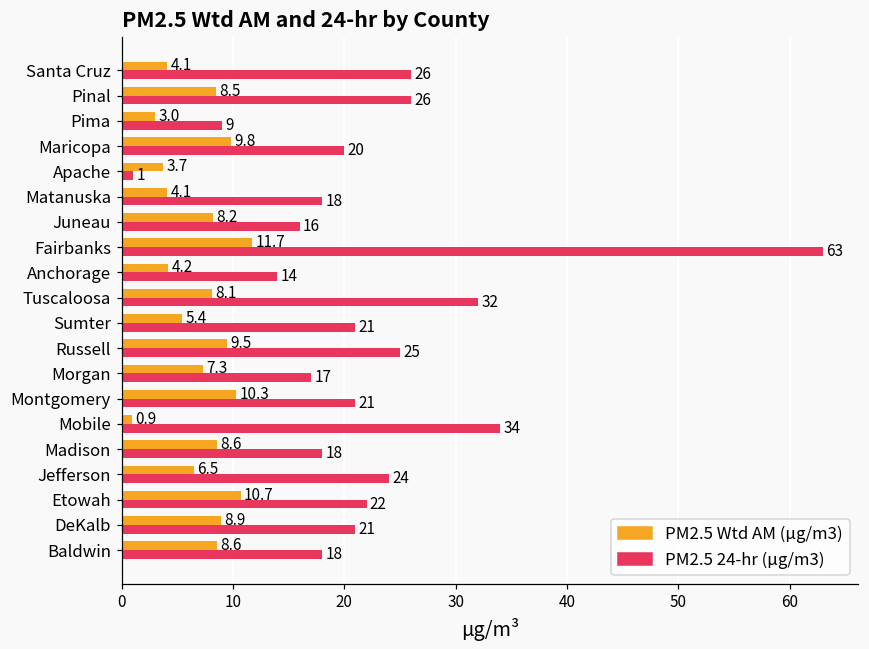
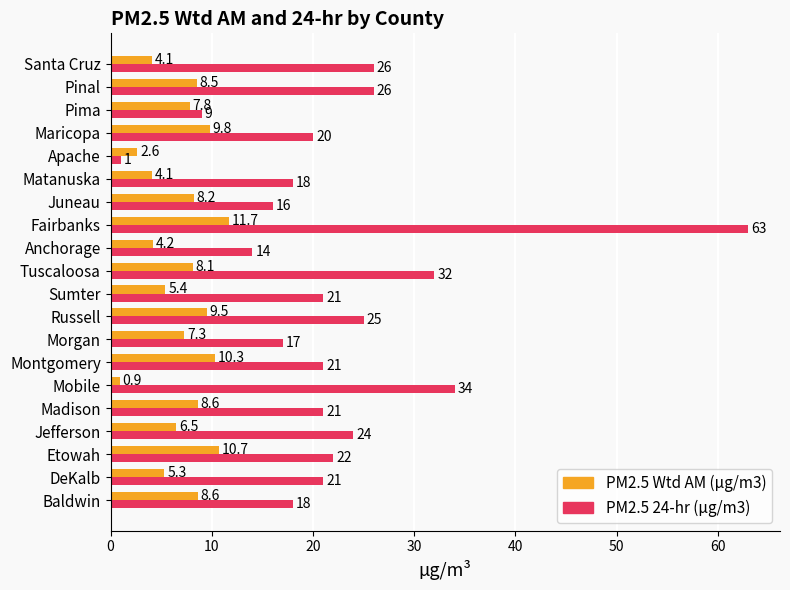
  {
    "PM2.5 Wtd AM (µg/m3)": {
      "Santa Cruz": 4.1,
      "Pinal": 8.5,
-     "Pima": 3.0,
+     "Pima": 7.8,
      "Maricopa": 9.8,
-     "Apache": 3.7,
+     "Apache": 2.6,
      "Matanuska": 4.1,
      "Juneau": 8.2,
      "Fairbanks": 11.7,
      "Anchorage": 4.2,
      "Tuscaloosa": 8.1,
      "Sumter": 5.4,
      "Russell": 9.5,
      "Morgan": 7.3,
      "Montgomery": 10.3,
      "Mobile": 0.9,
      "Madison": 8.6,
      "Jefferson": 6.5,
      "Etowah": 10.7,
-     "DeKalb": 8.9,
+     "DeKalb": 5.3,
      "Baldwin": 8.6
    },
    "PM2.5 24-hr (µg/m3)": {
      "Santa Cruz": 26,
      "Pinal": 26,
      "Maricopa": 20,
      "Apache": 1,
      "Matanuska": 18,
      "Juneau": 16,
      "Fairbanks": 63,
      "Anchorage": 14,
      "Tuscaloosa": 32,
      "Sumter": 21,
      "Russell": 25,
      "Morgan": 17,
      "Montgomery": 21,
      "Mobile": 34,
-     "Madison": 18,
+     "Madison": 21,
      "Jefferson": 24,
      "Etowah": 22,
      "DeKalb": 21,
      "Baldwin": 18
    }
  }
